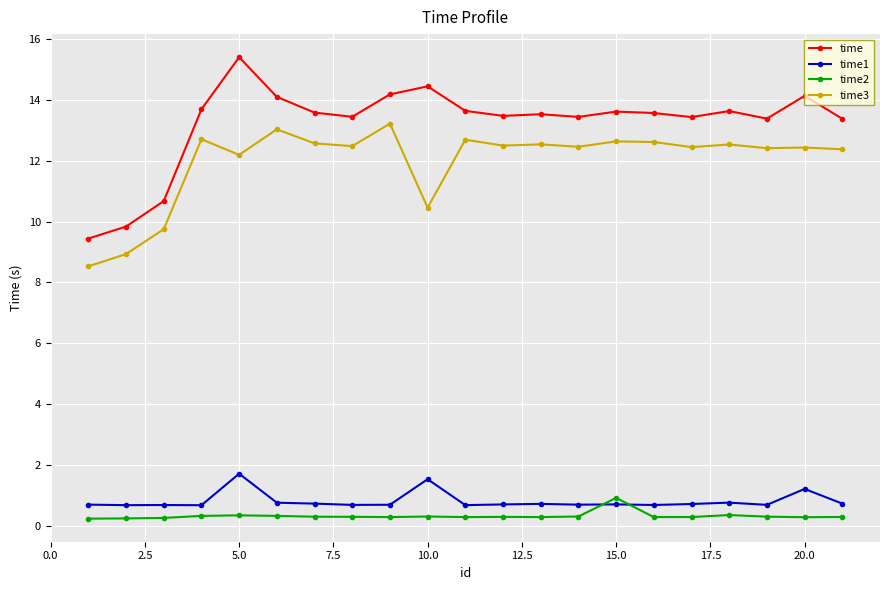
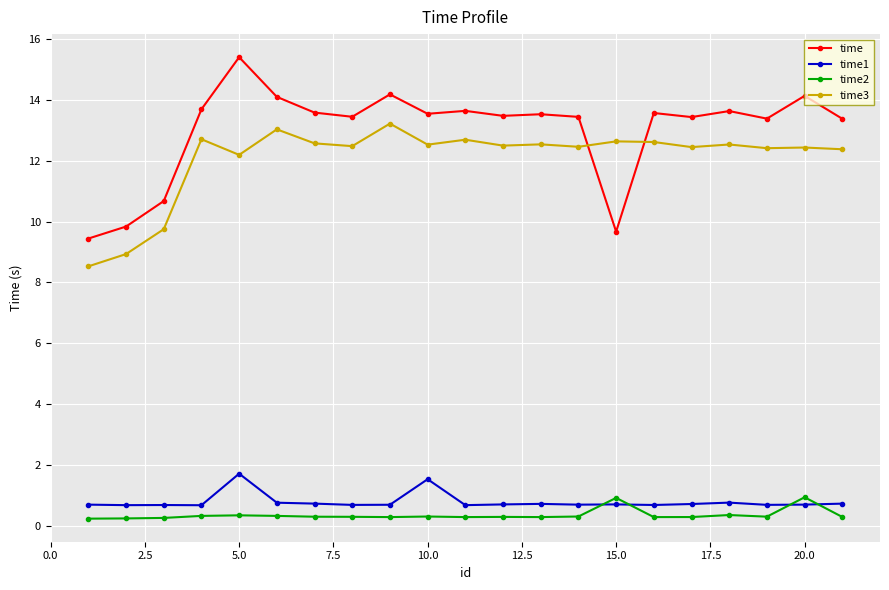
  {
    "time": {
      "5.0": 15.4,
-     "10.0": 14.5,
-     "15.0": 13.6
+     "10.0": 13.5,
+     "15.0": 9.7
    },
    "time1": {
      "5.0": 1.7,
      "10.0": 1.5,
      "15.0": 0.7,
-     "20.0": 1.2
+     "20.0": 0.7
    },
    "time2": {
      "5.0": 0.3,
      "10.0": 0.3,
      "15.0": 0.9,
-     "20.0": 0.3
+     "20.0": 0.9
    },
    "time3": {
      "5.0": 12.2,
-     "10.0": 10.5,
+     "10.0": 12.5,
      "15.0": 12.6,
      "20.0": 12.4
    }
  }
